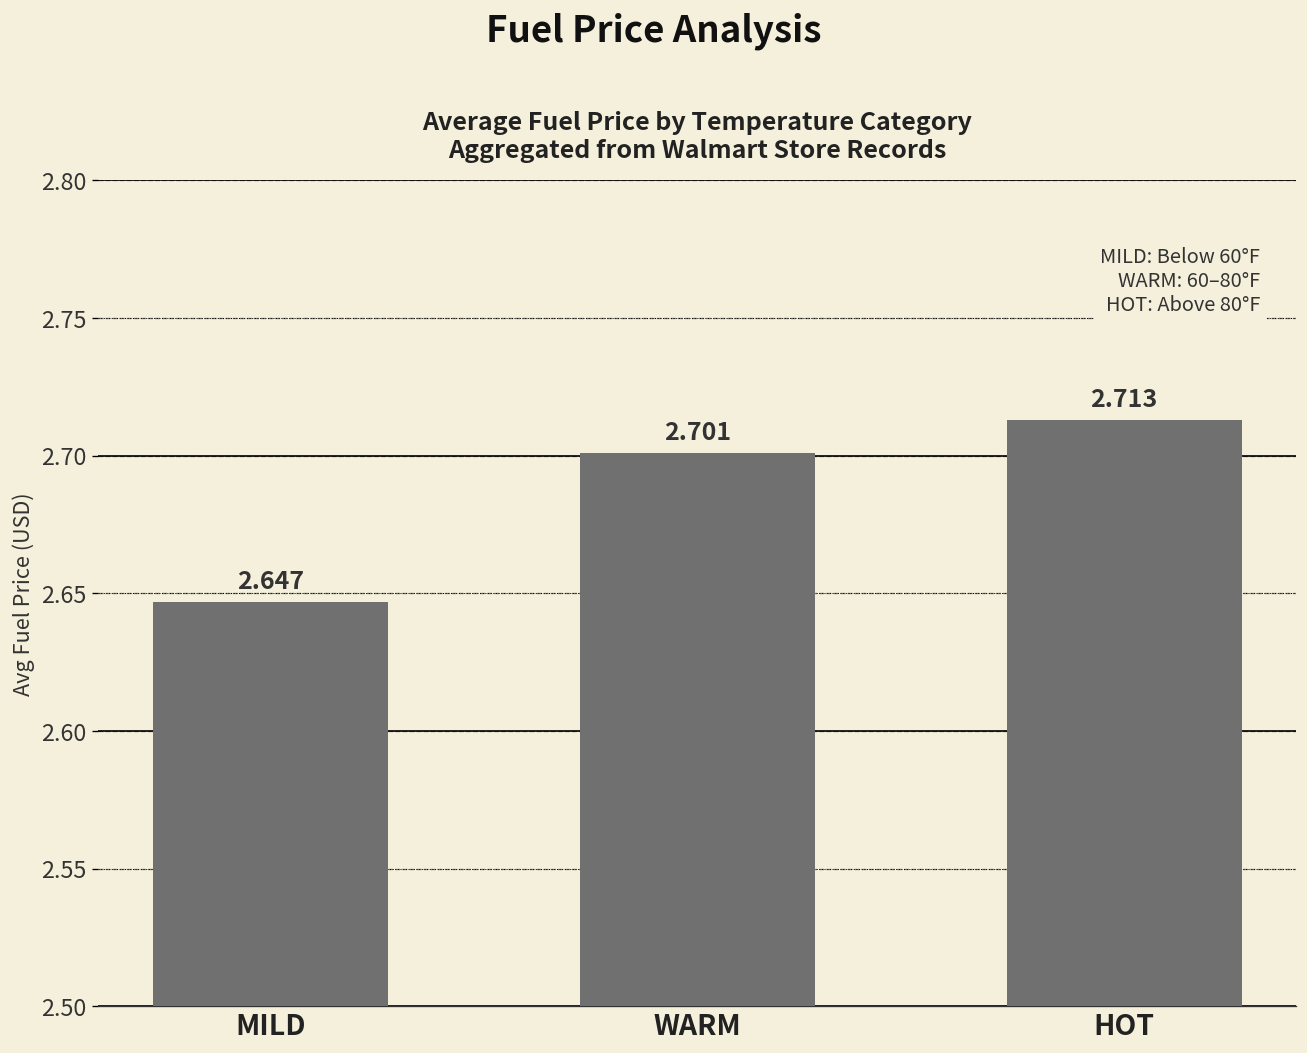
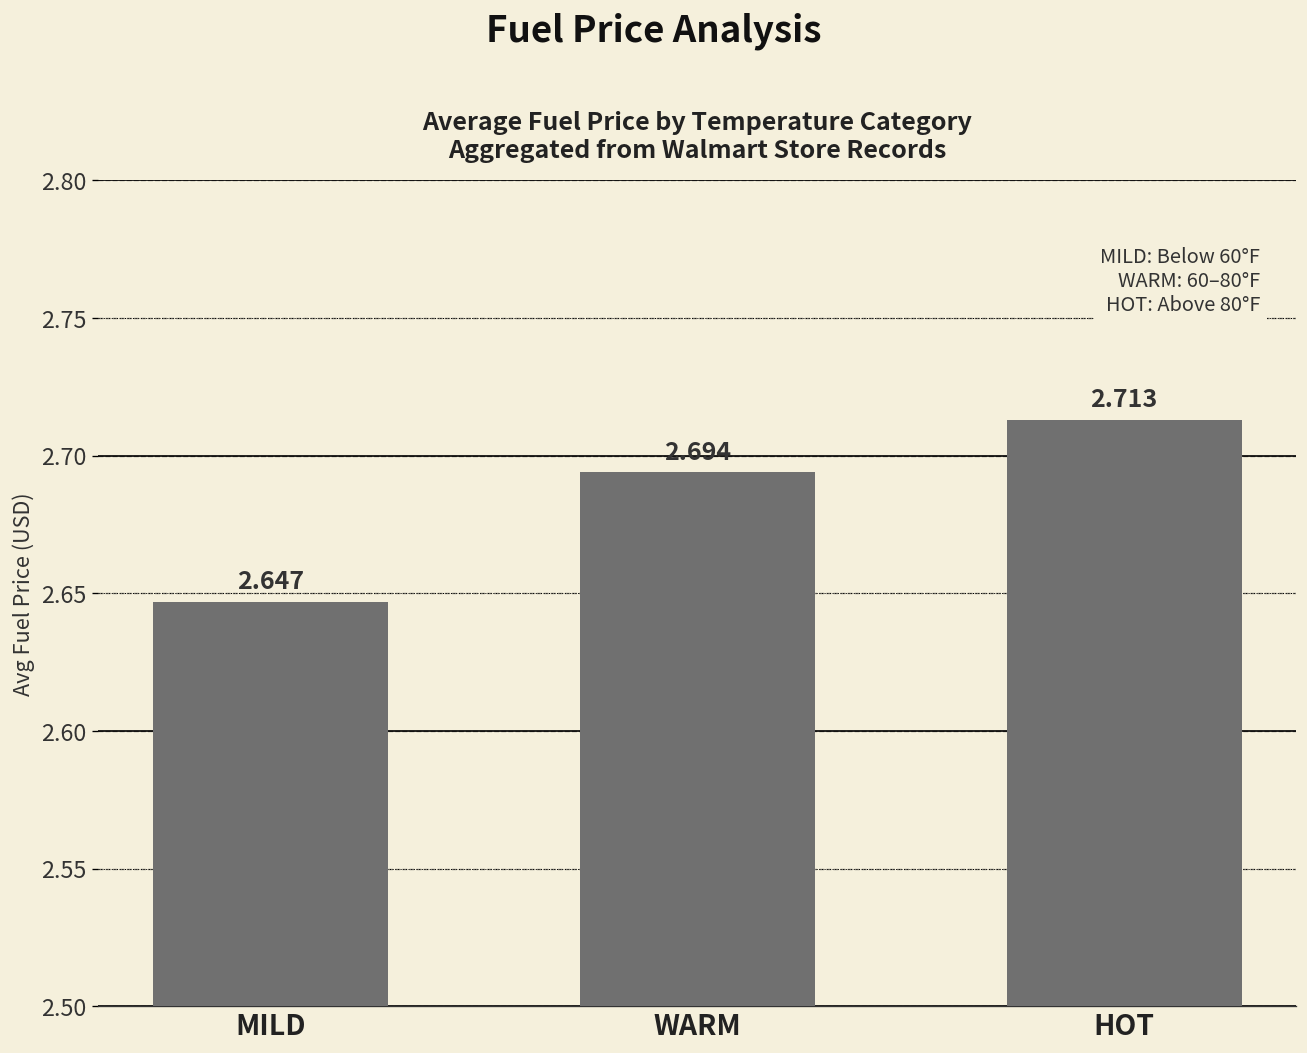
  {
    "MILD": 2.647,
-   "WARM": 2.701,
+   "WARM": 2.694,
    "HOT": 2.713
  }
